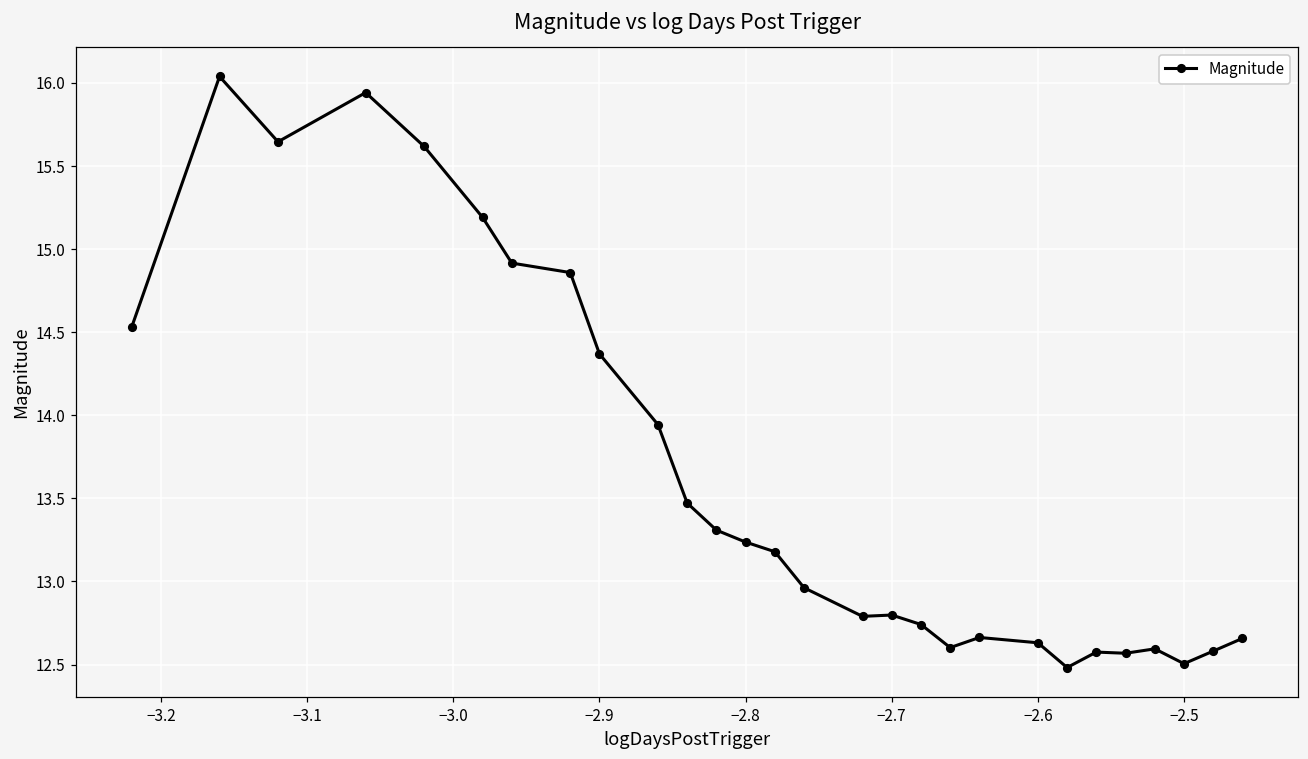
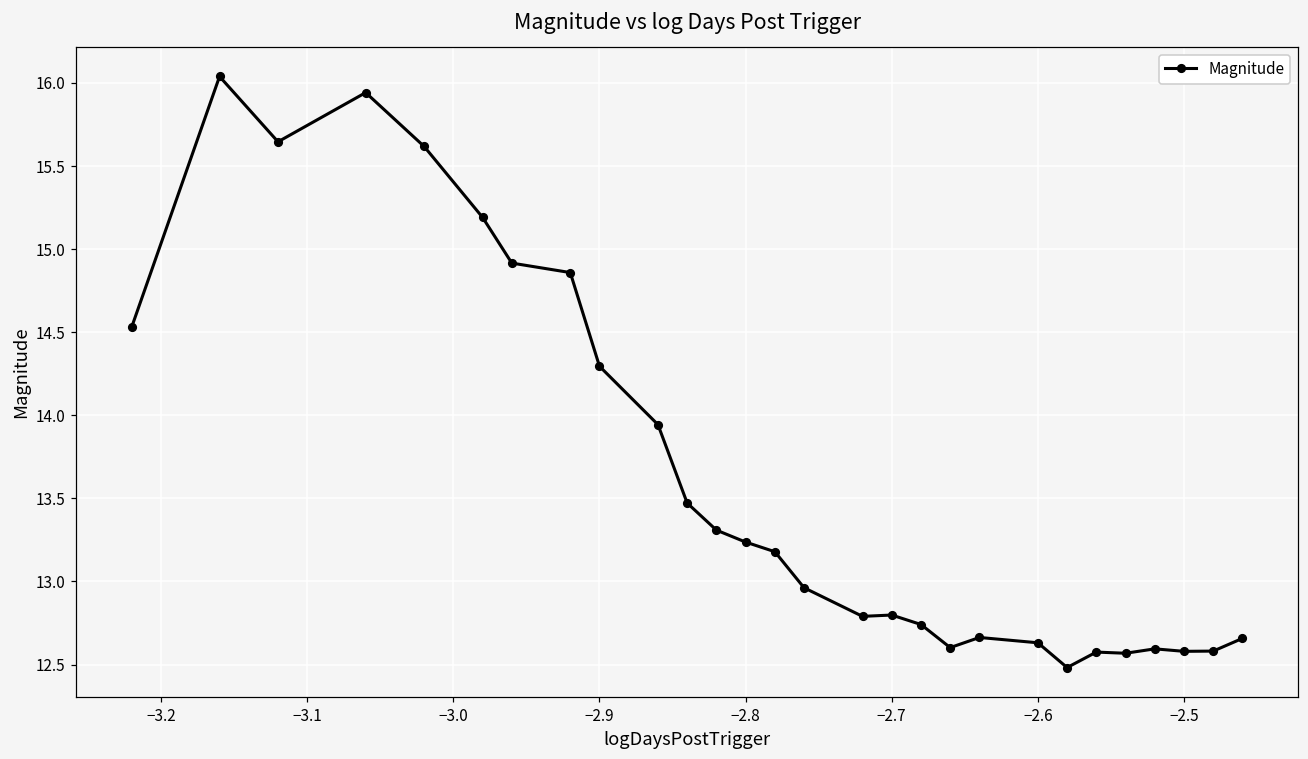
  {
-   "−2.9": 14.37,
+   "−2.9": 14.30,
    "−2.8": 13.24,
    "−2.7": 12.80,
    "−2.6": 12.63,
-   "−2.5": 12.51
+   "−2.5": 12.58
  }
